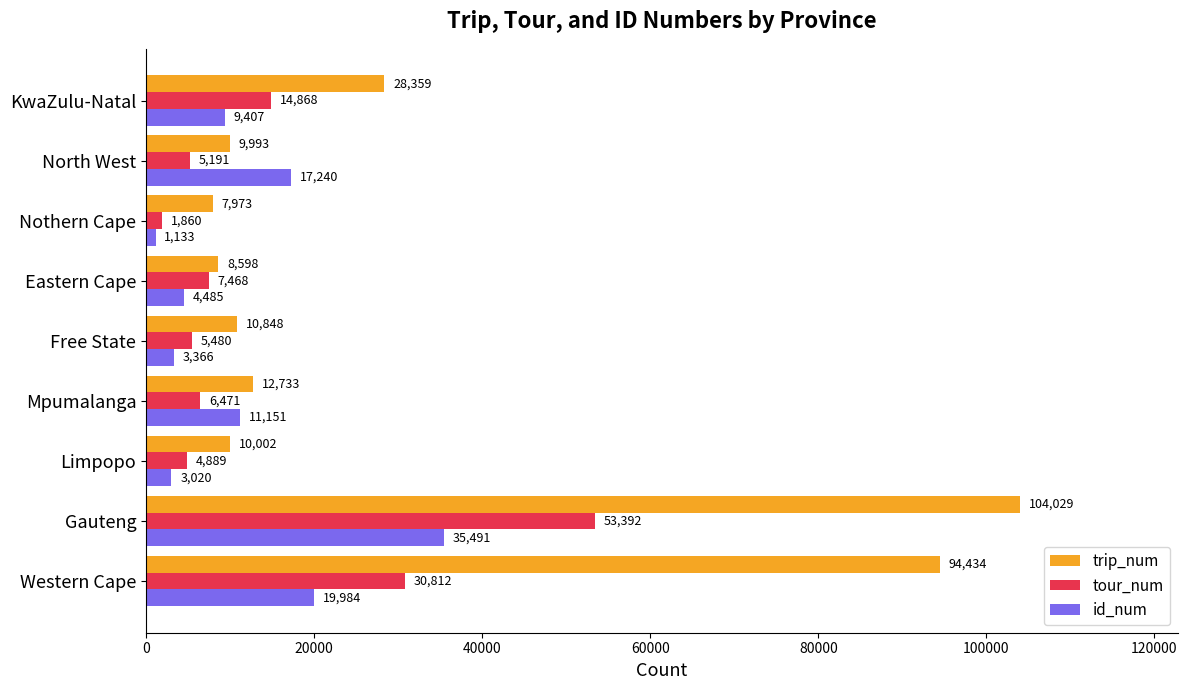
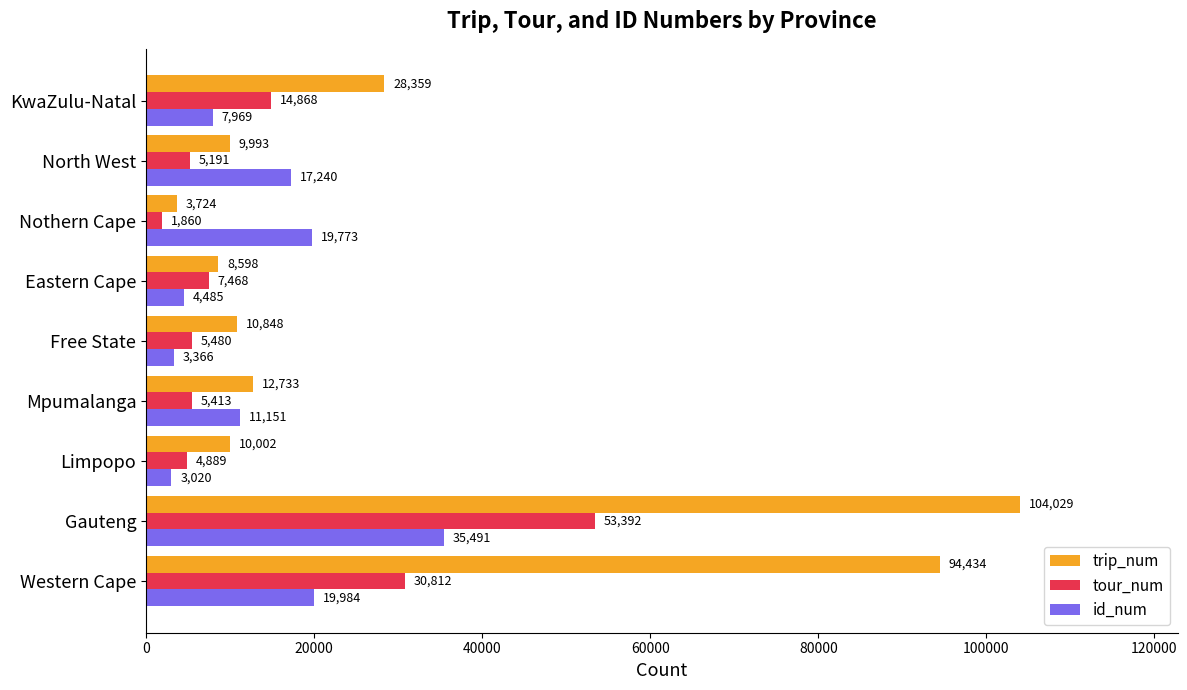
  {
    "trip_num": {
      "KwaZulu-Natal": "28,359",
      "North West": "9,993",
-     "Nothern Cape": "7,973",
+     "Nothern Cape": "3,724",
      "Eastern Cape": "8,598",
      "Free State": "10,848",
      "Mpumalanga": "12,733",
      "Limpopo": "10,002",
      "Gauteng": "104,029",
      "Western Cape": "94,434"
    },
    "tour_num": {
      "KwaZulu-Natal": "14,868",
      "North West": "5,191",
      "Nothern Cape": "1,860",
      "Eastern Cape": "7,468",
      "Free State": "5,480",
-     "Mpumalanga": "6,471",
+     "Mpumalanga": "5,413",
      "Limpopo": "4,889",
      "Gauteng": "53,392",
      "Western Cape": "30,812"
    },
    "id_num": {
-     "KwaZulu-Natal": "9,407",
+     "KwaZulu-Natal": "7,969",
      "North West": "17,240",
-     "Nothern Cape": "1,133",
+     "Nothern Cape": "19,773",
      "Eastern Cape": "4,485",
      "Free State": "3,366",
      "Mpumalanga": "11,151",
      "Limpopo": "3,020",
      "Gauteng": "35,491",
      "Western Cape": "19,984"
    }
  }
